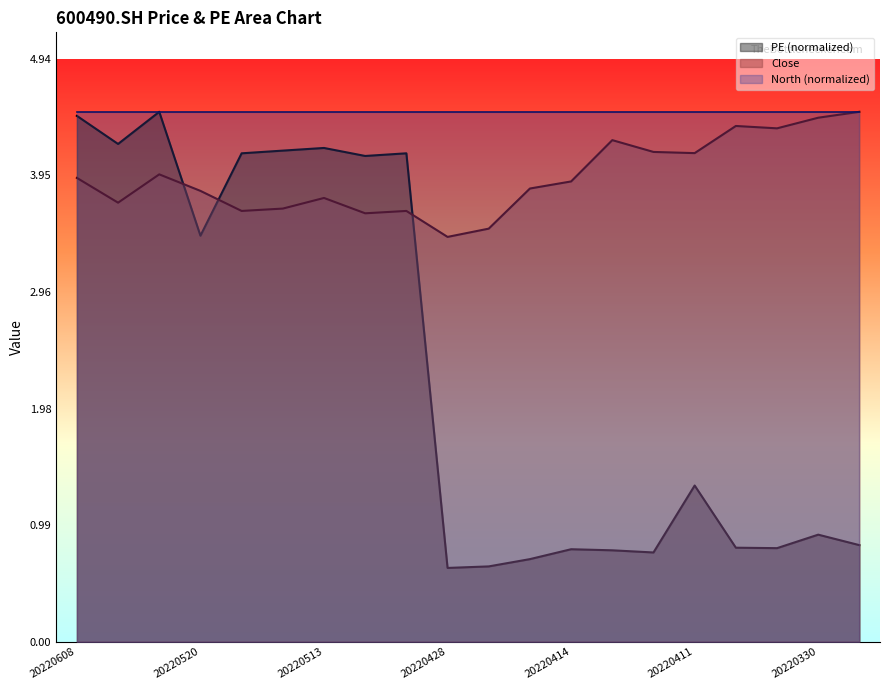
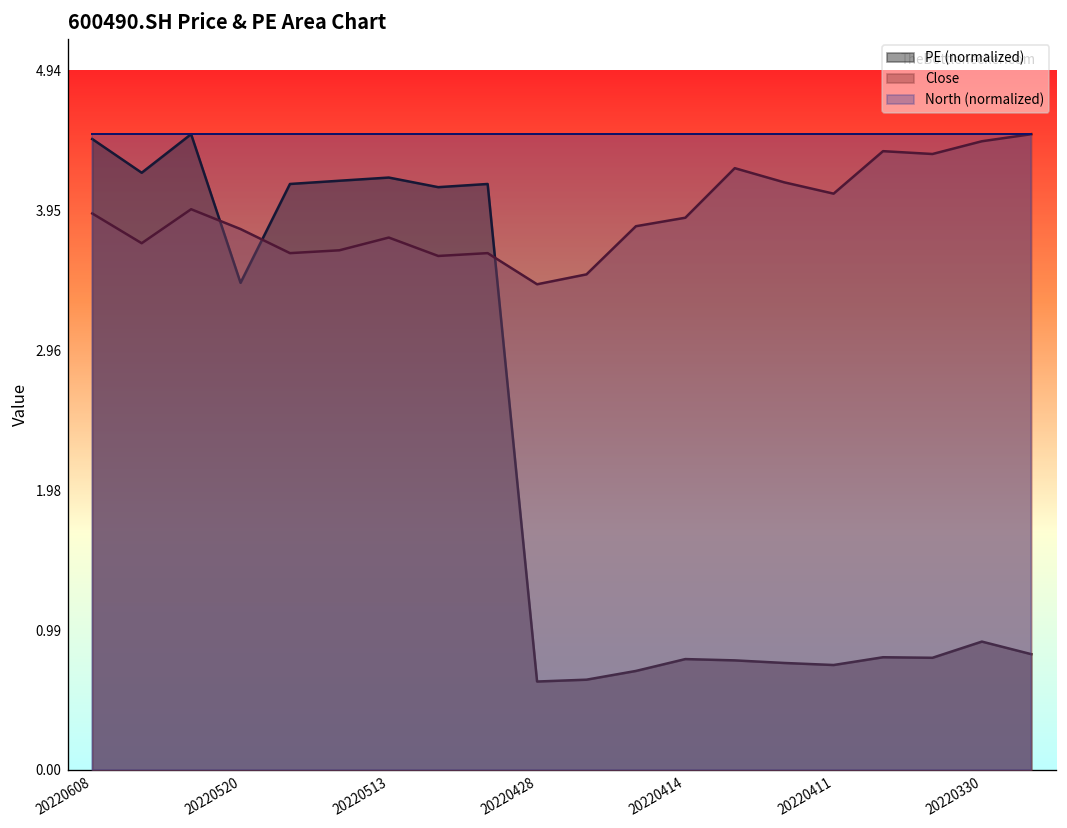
  {
    "PE (normalized)": {
      "20220608": 4.46,
      "20220520": 3.44,
      "20220513": 4.18,
      "20220428": 0.62,
      "20220414": 0.78,
-     "20220411": 1.32,
+     "20220411": 0.74,
      "20220330": 0.91
    },
    "Close": {
      "20220608": 3.93,
      "20220520": 3.82,
      "20220513": 3.76,
      "20220428": 3.43,
      "20220414": 3.90,
-     "20220411": 4.14,
+     "20220411": 4.07,
      "20220330": 4.44
    },
    "North (normalized)": {
      "20220608": 4.49,
      "20220520": 4.49,
      "20220513": 4.49,
      "20220428": 4.49,
      "20220414": 4.49,
      "20220411": 4.49,
      "20220330": 4.49
    }
  }
